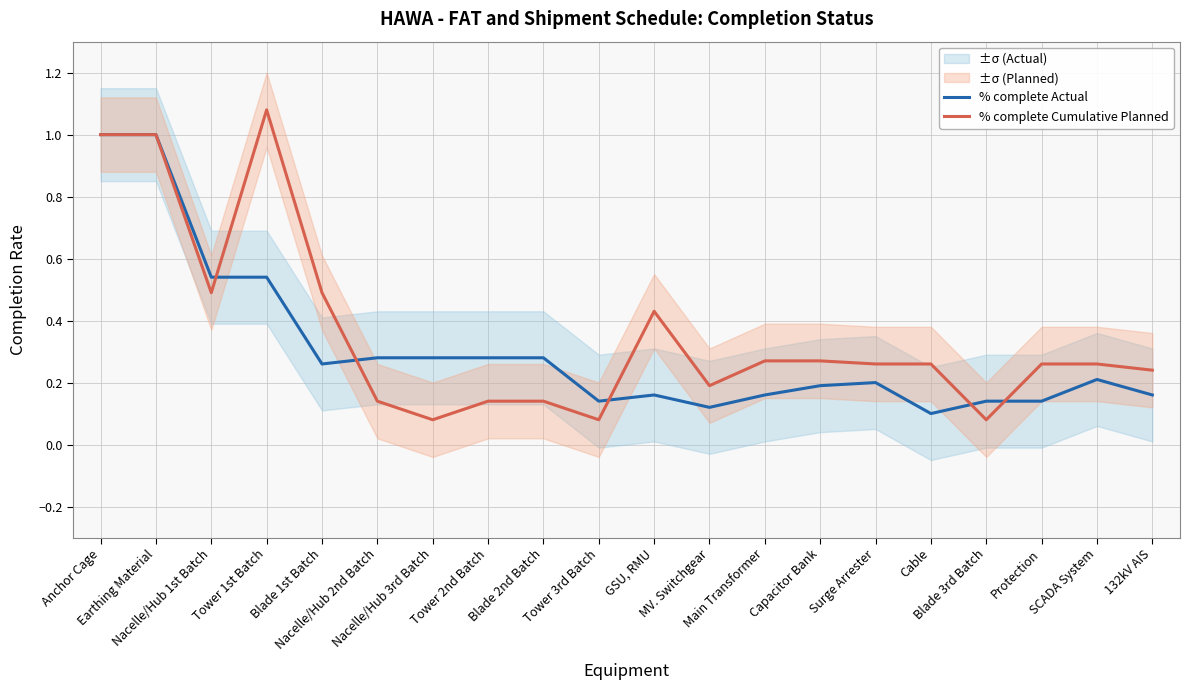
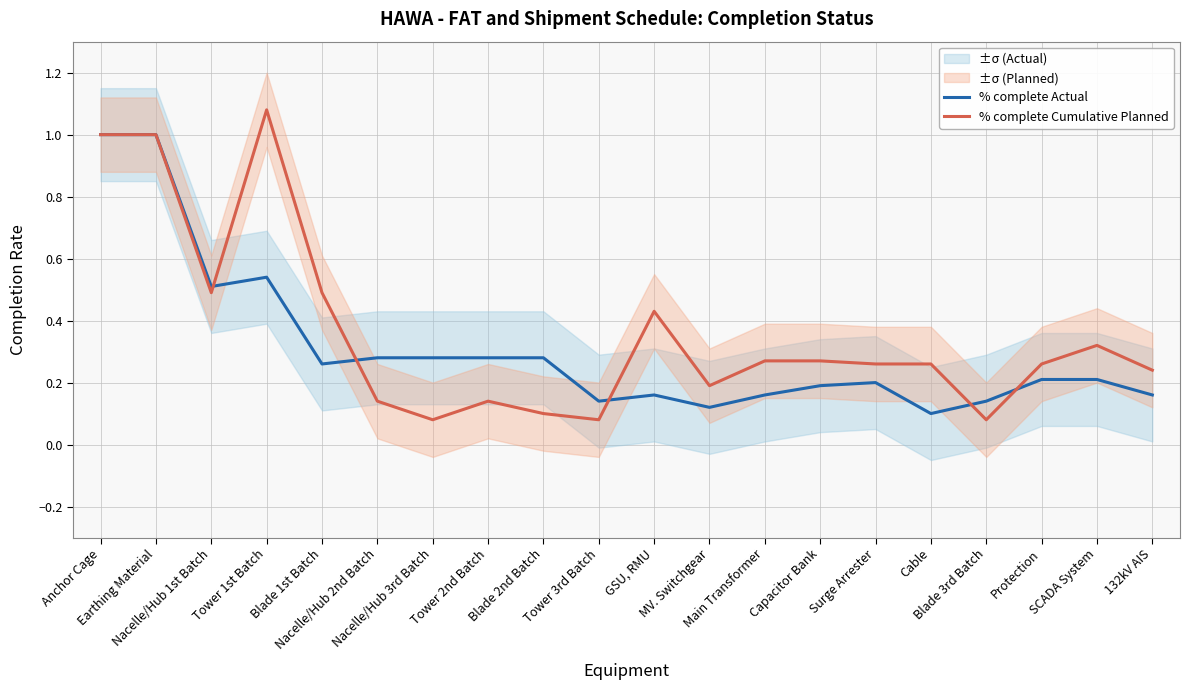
  {
    "% complete Actual": {
-     "Nacelle/Hub 1st Batch": 0.54,
+     "Nacelle/Hub 1st Batch": 0.51,
      "Tower 1st Batch": 0.54,
      "Blade 1st Batch": 0.26,
      "Nacelle/Hub 2nd Batch": 0.28,
      "Nacelle/Hub 3rd Batch": 0.28,
      "Tower 2nd Batch": 0.28,
      "Blade 2nd Batch": 0.28,
      "Tower 3rd Batch": 0.14,
      "GSU, RMU": 0.16,
      "MV. Switchgear": 0.12,
      "Main Transformer": 0.16,
      "Capacitor Bank": 0.19,
      "Surge Arrester": 0.20,
      "Cable": 0.10,
      "Blade 3rd Batch": 0.14,
-     "Protection": 0.14,
+     "Protection": 0.21,
      "SCADA System": 0.21,
      "132kV AIS": 0.16
    },
    "% complete Cumulative Planned": {
      "Nacelle/Hub 1st Batch": 0.49,
      "Tower 1st Batch": 1.08,
      "Blade 1st Batch": 0.49,
      "Nacelle/Hub 2nd Batch": 0.14,
      "Nacelle/Hub 3rd Batch": 0.08,
      "Tower 2nd Batch": 0.14,
-     "Blade 2nd Batch": 0.14,
+     "Blade 2nd Batch": 0.10,
      "Tower 3rd Batch": 0.08,
      "GSU, RMU": 0.43,
      "MV. Switchgear": 0.19,
      "Main Transformer": 0.27,
      "Capacitor Bank": 0.27,
      "Surge Arrester": 0.26,
      "Cable": 0.26,
      "Blade 3rd Batch": 0.08,
      "Protection": 0.26,
-     "SCADA System": 0.26,
+     "SCADA System": 0.32,
      "132kV AIS": 0.24
    },
    "±σ (Planned)": {
      "GSU, RMU": 0.24
    }
  }
